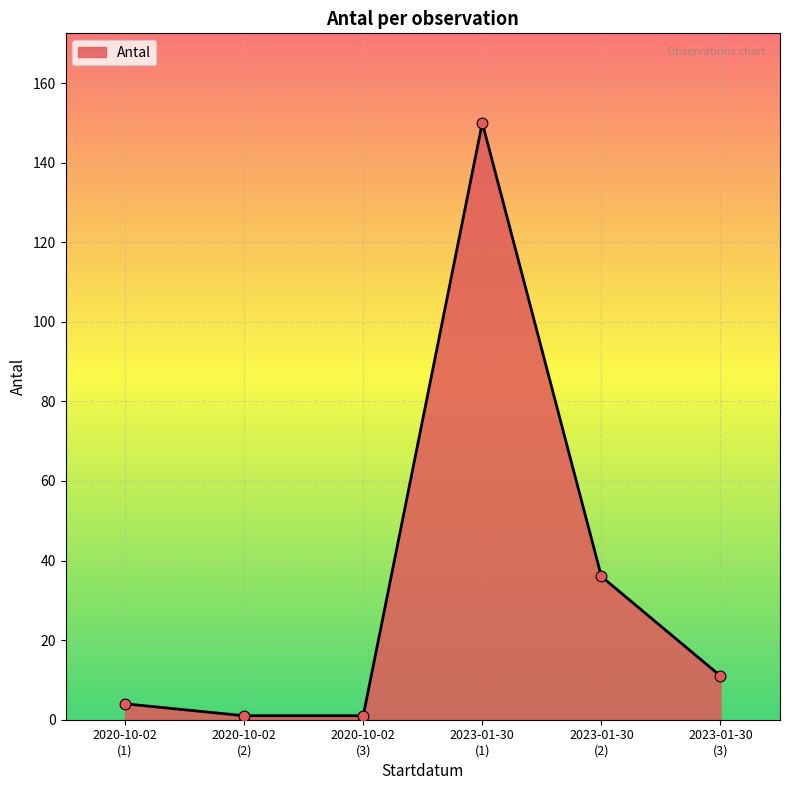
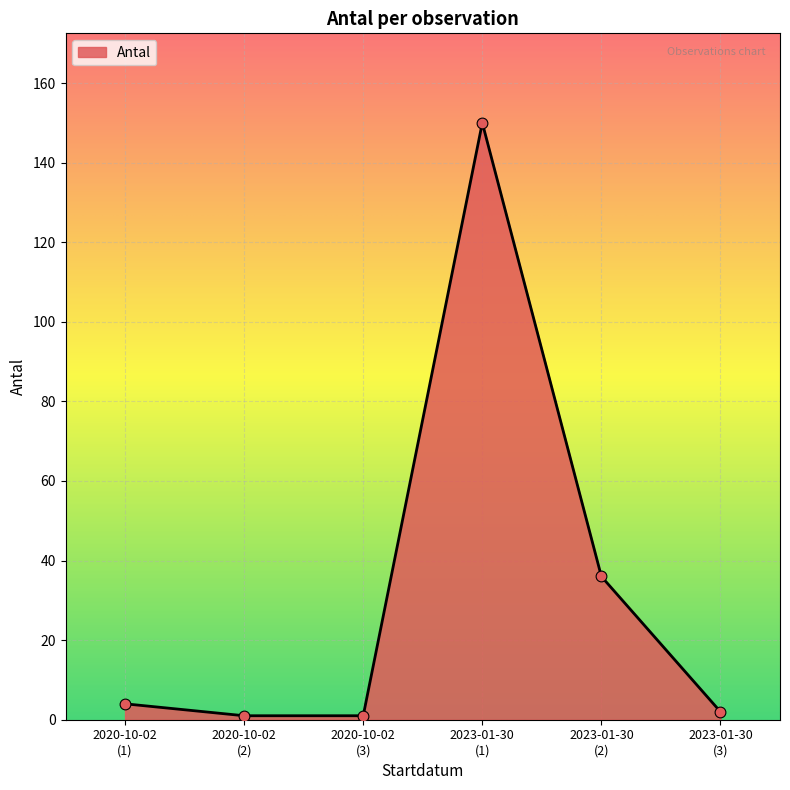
  {
    "2020-10-02 (1)": 4,
    "2020-10-02 (2)": 1,
    "2020-10-02 (3)": 1,
    "2023-01-30 (1)": 150,
    "2023-01-30 (2)": 36,
-   "2023-01-30 (3)": 11
+   "2023-01-30 (3)": 2
  }
